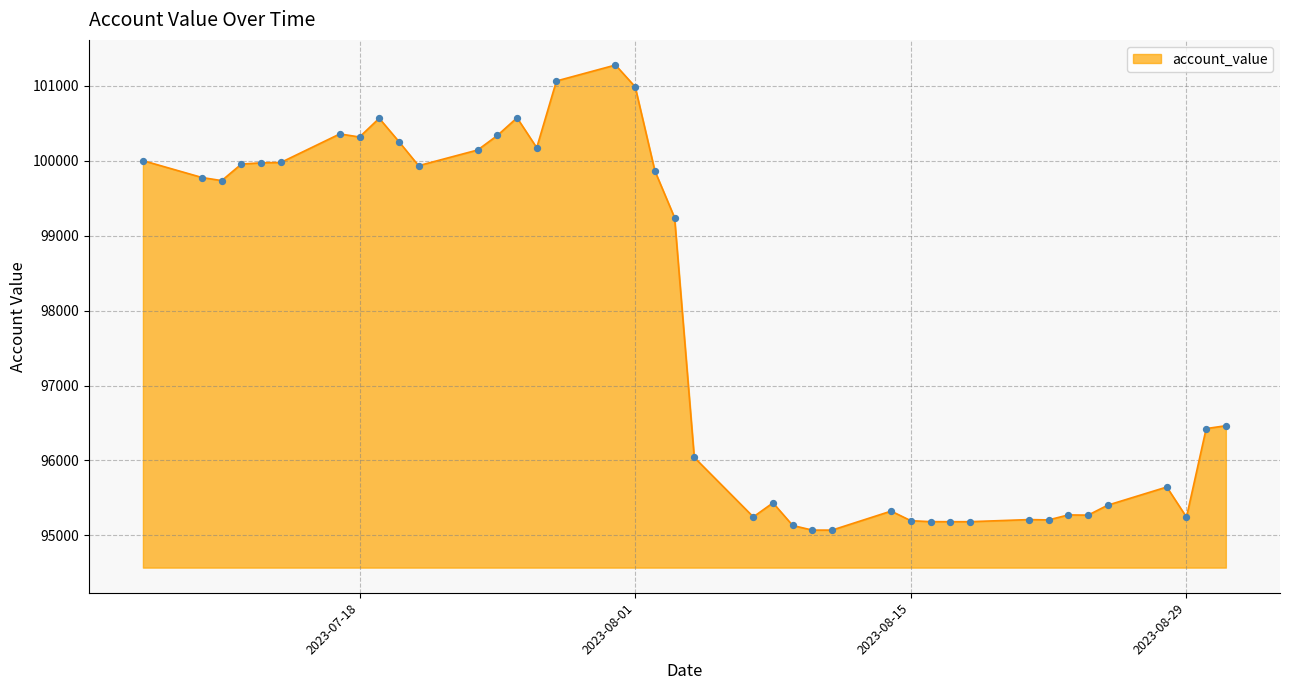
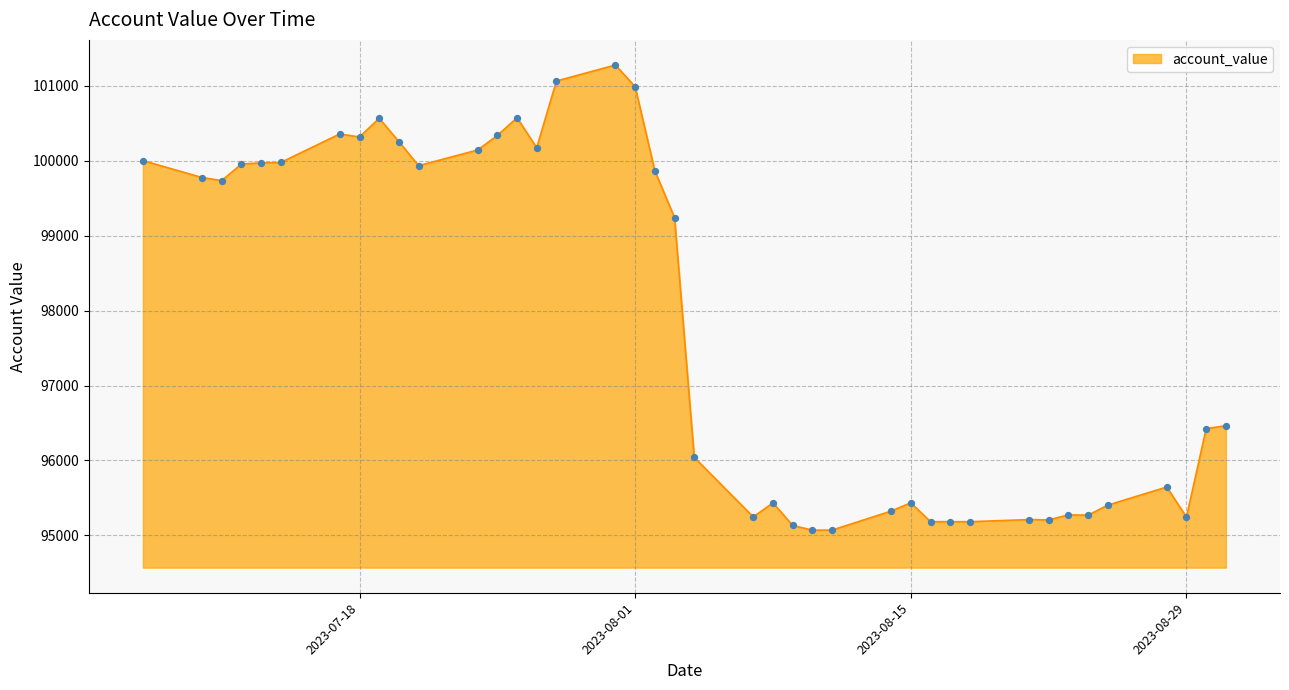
  {
    "2023-07-18": 100300,
    "2023-08-01": 101000,
-   "2023-08-15": 95200,
+   "2023-08-15": 95400,
    "2023-08-29": 95200
  }
